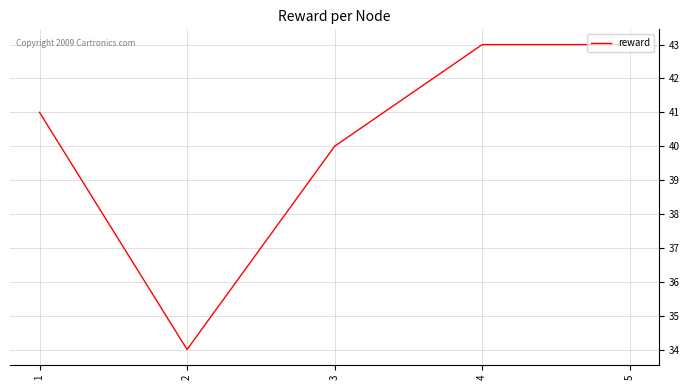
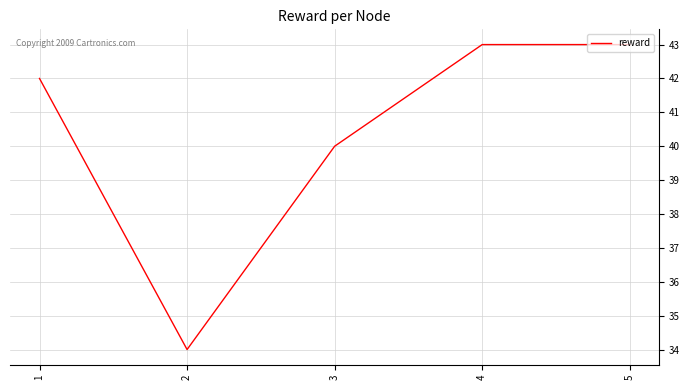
  {
-   "1": 41,
+   "1": 42,
    "2": 34,
    "3": 40,
    "4": 43
  }
